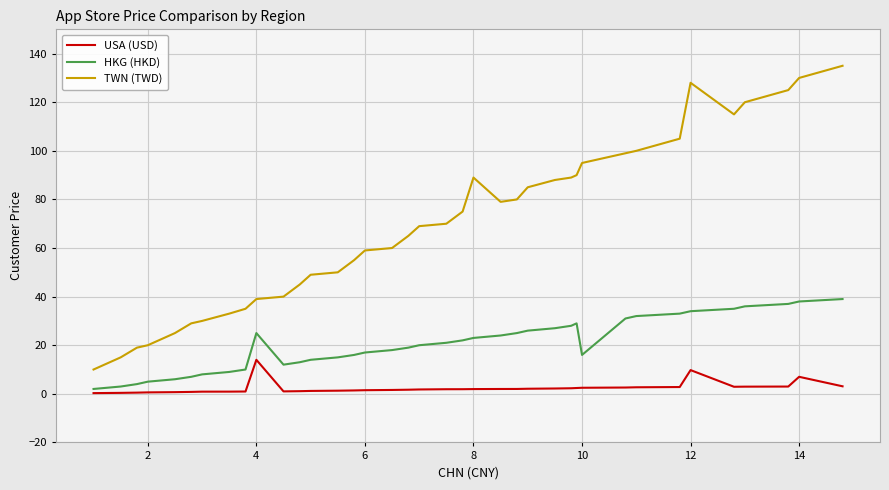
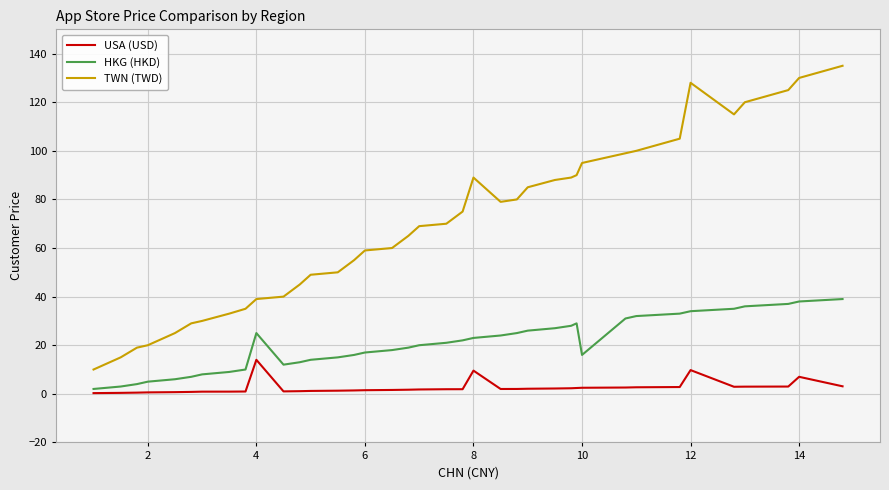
  {
    "USA (USD)": {
      "2": 1,
      "4": 14,
      "6": 1,
-     "8": 2,
+     "8": 10,
      "10": 2,
      "12": 10,
      "14": 7
    },
    "HKG (HKD)": {
      "2": 5,
      "4": 25,
      "6": 17,
      "8": 23,
      "10": 16,
      "12": 34,
      "14": 38
    },
    "TWN (TWD)": {
      "2": 20,
      "4": 39,
      "6": 59,
      "8": 89,
      "10": 95,
      "12": 128,
      "14": 130
    }
  }
